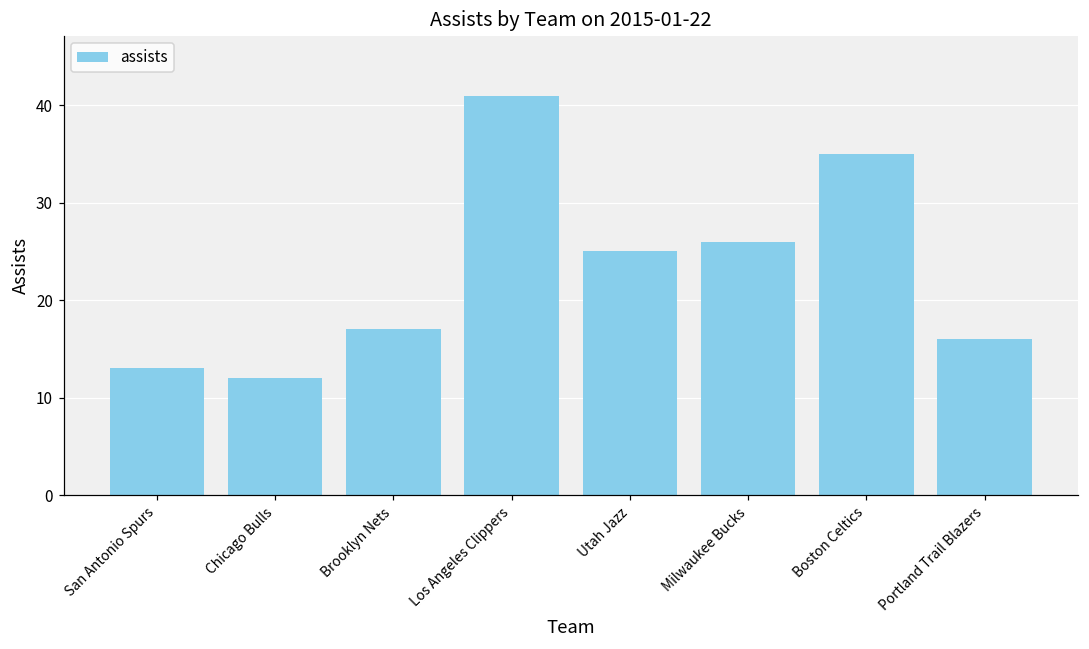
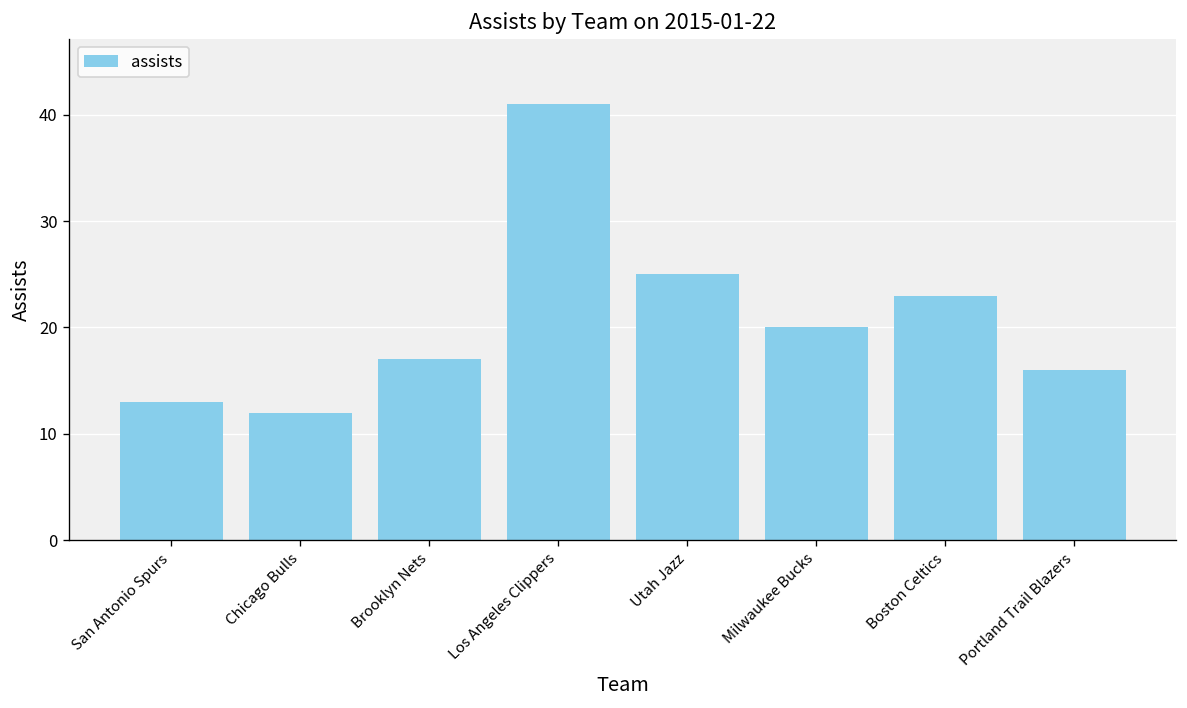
  {
    "San Antonio Spurs": 13,
    "Chicago Bulls": 12,
    "Brooklyn Nets": 17,
    "Los Angeles Clippers": 41,
    "Utah Jazz": 25,
-   "Milwaukee Bucks": 26,
-   "Boston Celtics": 35,
+   "Milwaukee Bucks": 20,
+   "Boston Celtics": 23,
    "Portland Trail Blazers": 16
  }
